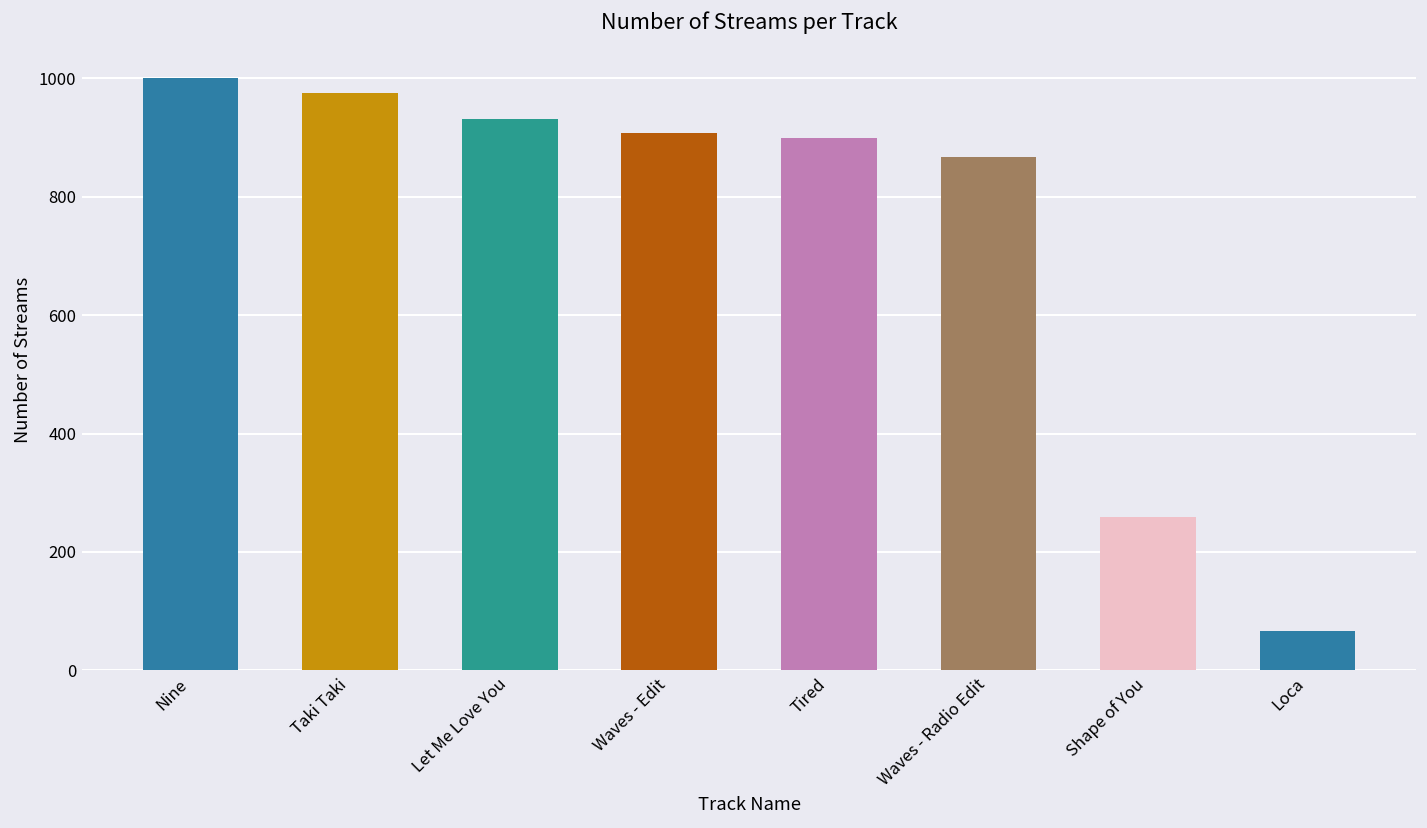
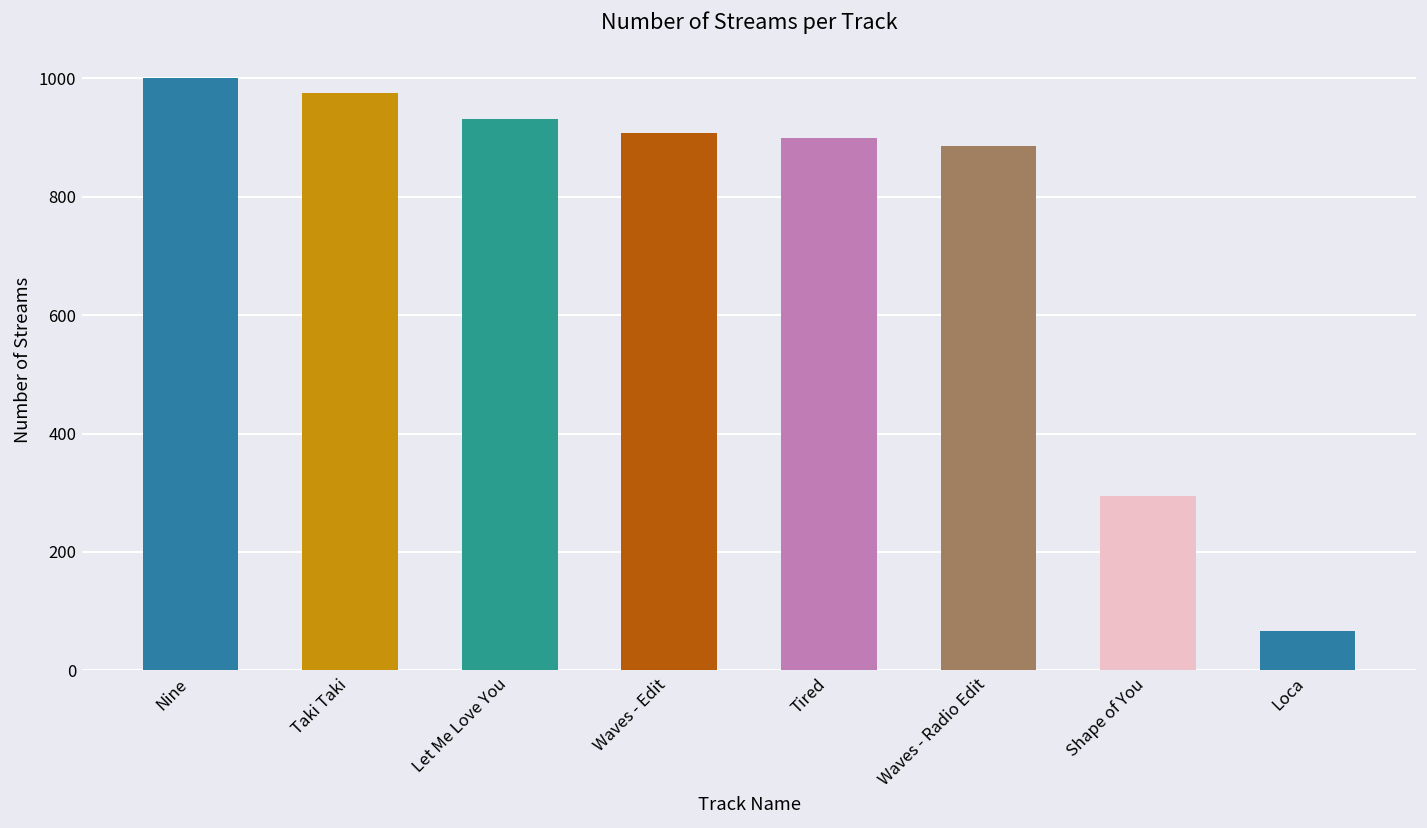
  {
    "Nine": 1000,
    "Taki Taki": 980,
    "Let Me Love You": 930,
    "Waves - Edit": 910,
    "Tired": 900,
-   "Waves - Radio Edit": 870,
-   "Shape of You": 260,
+   "Waves - Radio Edit": 890,
+   "Shape of You": 290,
    "Loca": 70
  }
